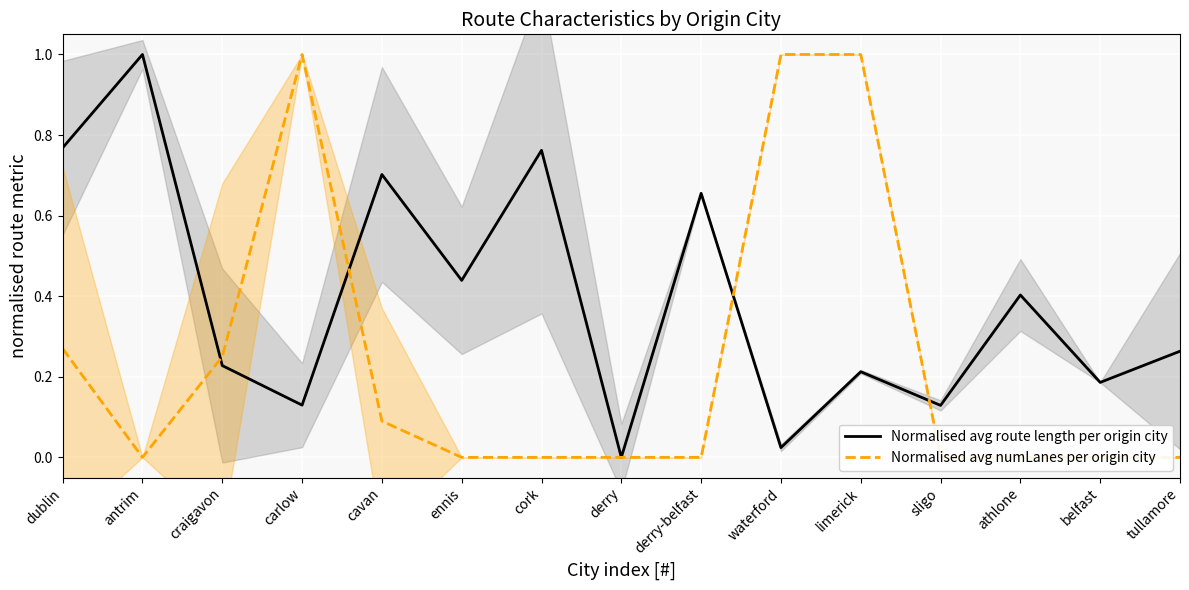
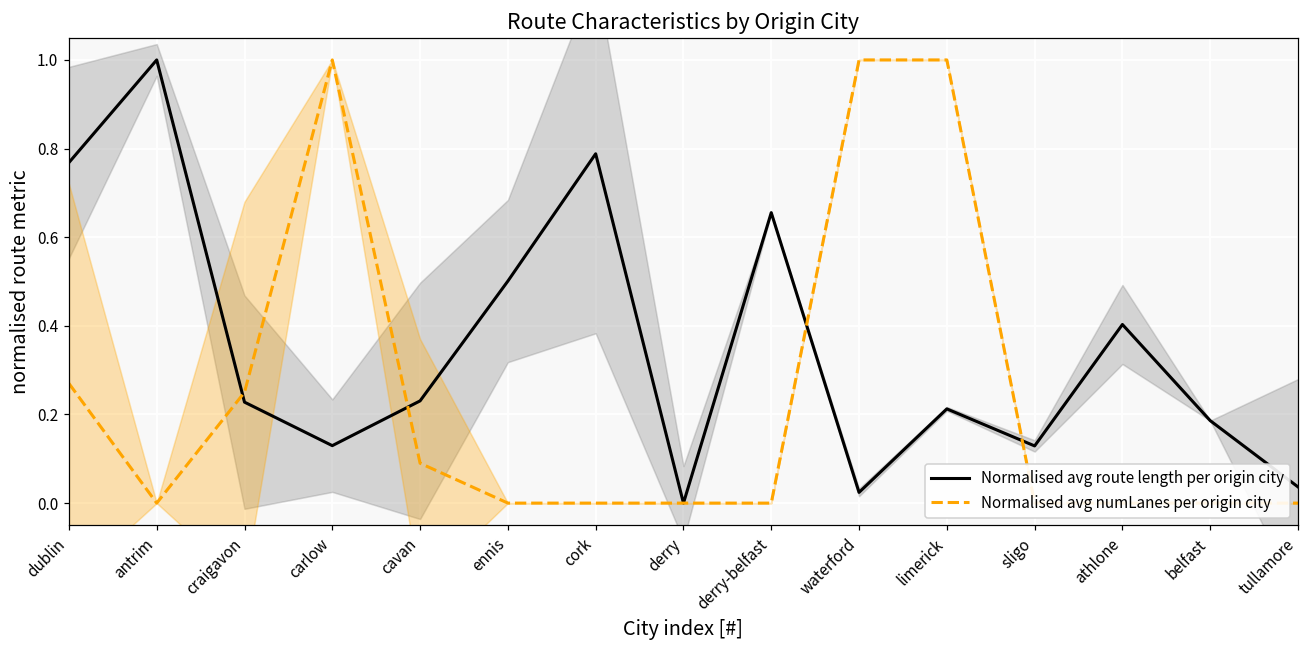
  {
    "Normalised avg route length per origin city": {
      "dublin": 0.77,
      "antrim": 1.00,
      "craigavon": 0.23,
      "carlow": 0.13,
-     "cavan": 0.70,
-     "ennis": 0.44,
-     "cork": 0.76,
+     "cavan": 0.23,
+     "ennis": 0.50,
+     "cork": 0.79,
      "waterford": 0.02,
      "sligo": 0.13,
      "athlone": 0.40,
-     "tullamore": 0.26
+     "tullamore": 0.04
    }
  }
